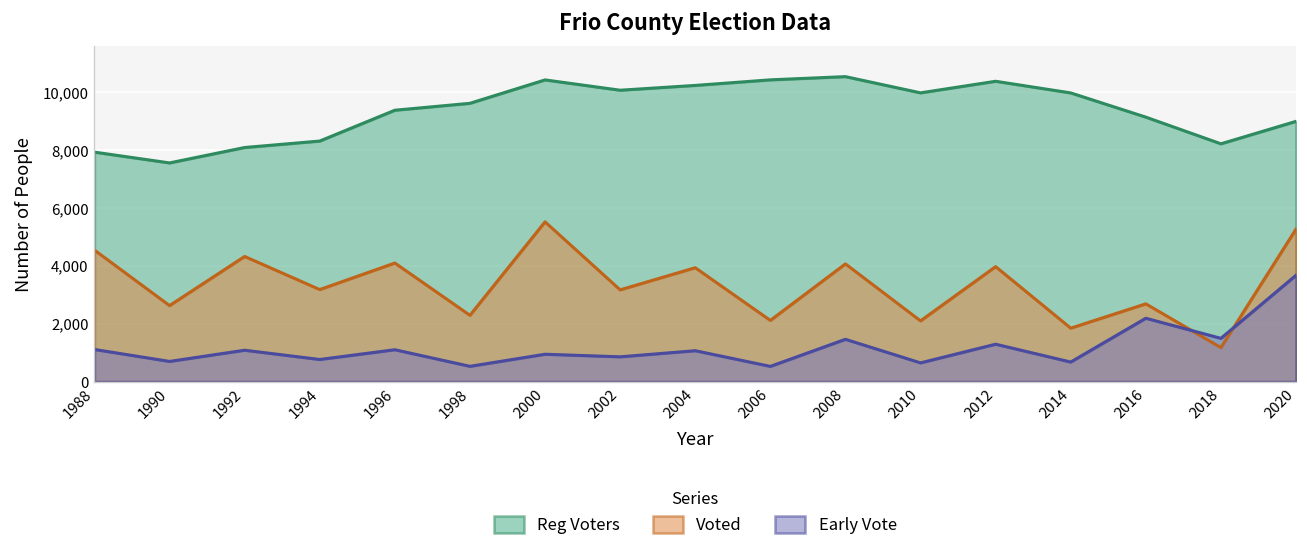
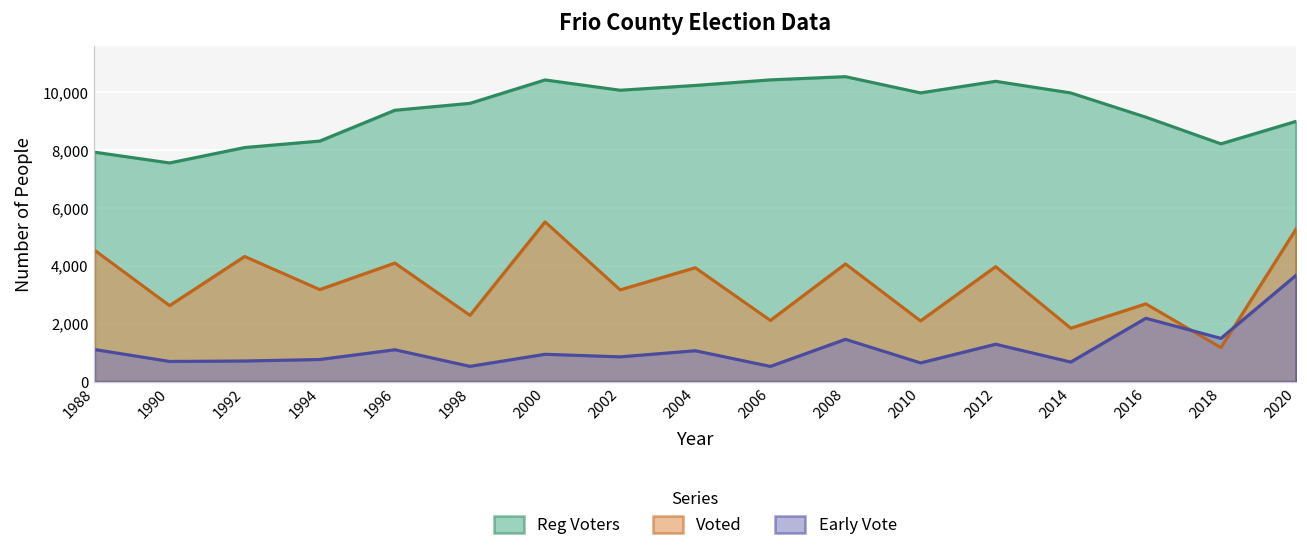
  {
    "Reg Voters": {
      "1988": "7,900",
      "1990": "7,500",
      "1992": "8,100",
      "1994": "8,300",
      "1996": "9,400",
      "1998": "9,600",
      "2000": "10,400",
      "2002": "10,100",
      "2004": "10,200",
      "2006": "10,400",
      "2008": "10,500",
      "2010": "10,000",
      "2012": "10,400",
      "2014": "10,000",
      "2016": "9,100",
      "2018": "8,200",
      "2020": "9,000"
    },
    "Voted": {
      "1988": "4,500",
      "1990": "2,600",
      "1992": "4,300",
      "1994": "3,200",
      "1996": "4,100",
      "1998": "2,300",
      "2000": "5,500",
      "2002": "3,200",
      "2004": "3,900",
      "2006": "2,100",
      "2008": "4,100",
      "2010": "2,100",
      "2012": "4,000",
      "2014": "1,800",
      "2016": "2,700",
      "2018": "1,200",
      "2020": "5,300"
    },
    "Early Vote": {
      "1988": "1,100",
      "1990": "700",
-     "1992": "1,100",
+     "1992": "700",
      "1994": "800",
      "1996": "1,100",
      "1998": "500",
      "2000": "900",
      "2002": "900",
      "2004": "1,100",
      "2006": "500",
      "2008": "1,500",
      "2010": "600",
      "2012": "1,300",
      "2014": "700",
      "2016": "2,200",
      "2018": "1,500",
      "2020": "3,700"
    }
  }
